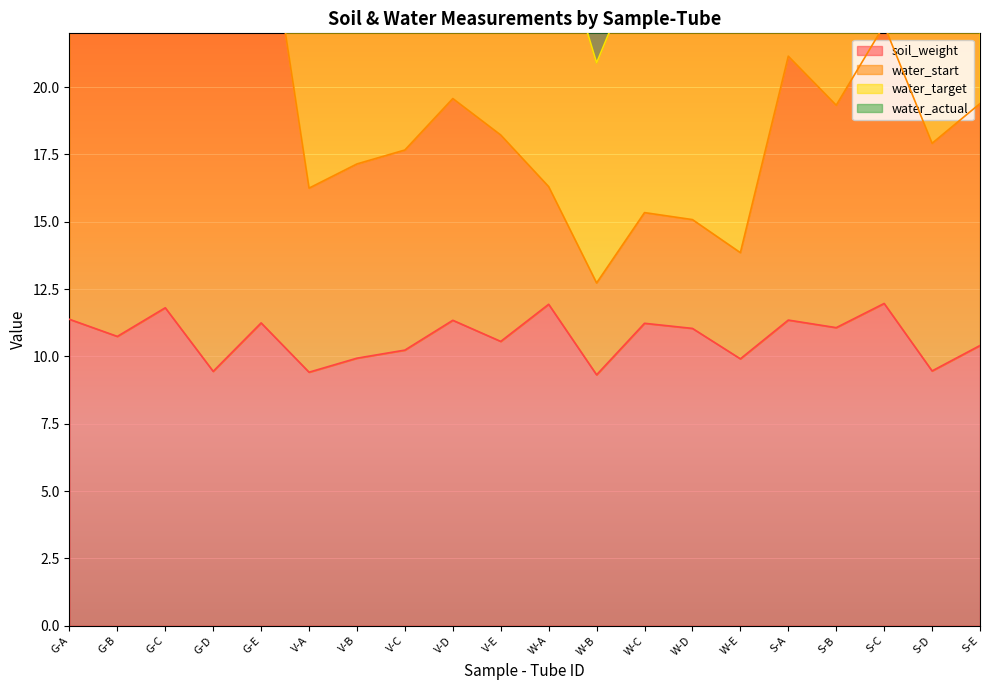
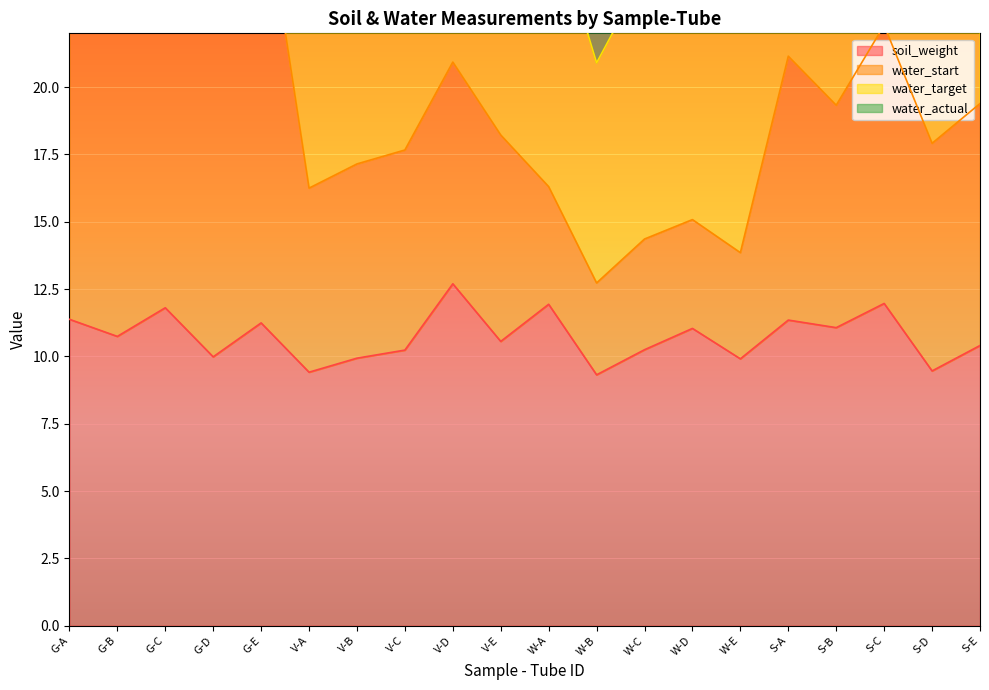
  {
    "soil_weight": {
      "G-A": 11.4,
      "G-B": 10.7,
      "G-C": 11.8,
-     "G-D": 9.4,
+     "G-D": 10.0,
      "G-E": 11.2,
      "V-A": 9.4,
      "V-B": 9.9,
      "V-C": 10.2,
-     "V-D": 11.3,
+     "V-D": 12.7,
      "V-E": 10.6,
      "W-A": 11.9,
      "W-B": 9.3,
-     "W-C": 11.2,
+     "W-C": 10.2,
      "W-D": 11.0,
      "W-E": 9.9,
      "S-A": 11.3,
      "S-B": 11.1,
      "S-C": 12.0,
      "S-D": 9.5,
      "S-E": 10.4
    },
    "water_start": {
      "V-A": 6.8,
      "V-B": 7.2,
      "V-C": 7.4,
      "V-D": 8.2,
      "V-E": 7.7,
      "W-A": 4.4,
      "W-B": 3.4,
      "W-C": 4.1,
      "W-D": 4.0,
      "W-E": 3.9,
      "S-A": 9.8,
      "S-B": 8.3,
      "S-D": 8.5,
      "S-E": 9.0
    },
    "water_target": {
      "W-B": 8.2
    }
  }
